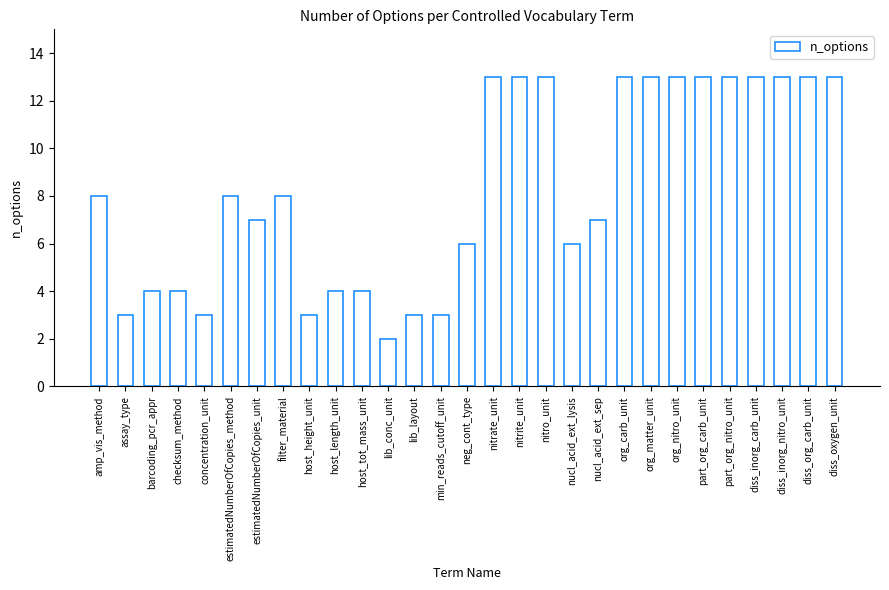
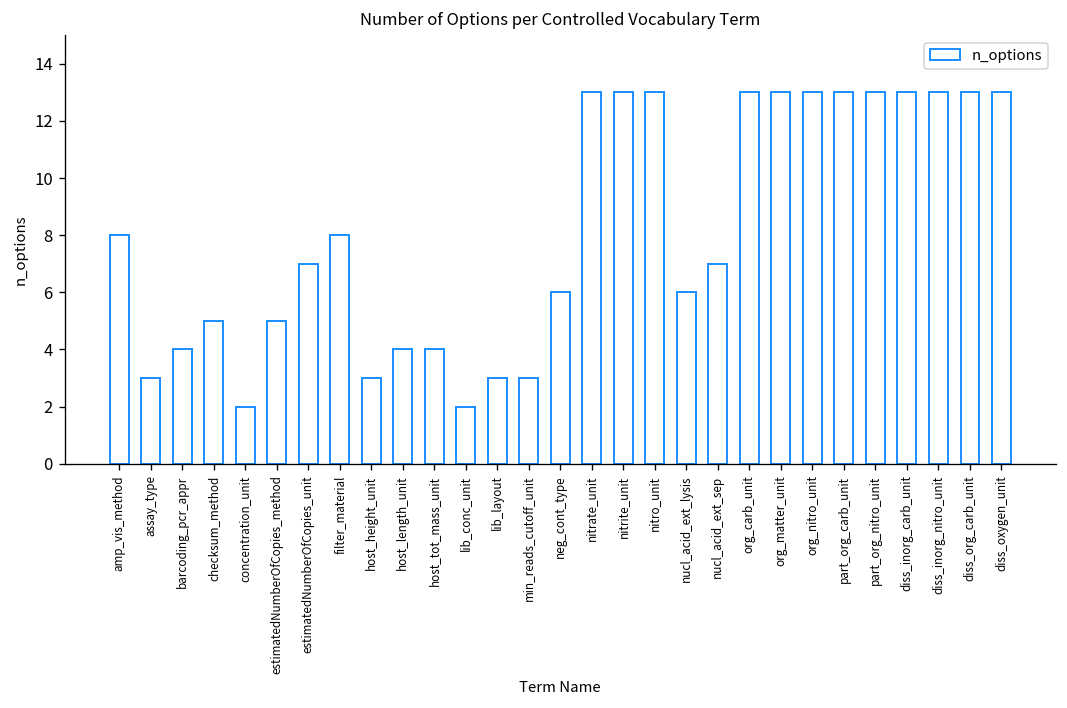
  {
    "amp_vis_method": 8,
    "assay_type": 3,
    "barcoding_pcr_appr": 4,
-   "checksum_method": 4,
-   "concentration_unit": 3,
-   "estimatedNumberOfCopies_method": 8,
+   "checksum_method": 5,
+   "concentration_unit": 2,
+   "estimatedNumberOfCopies_method": 5,
    "estimatedNumberOfCopies_unit": 7,
    "filter_material": 8,
    "host_height_unit": 3,
    "host_length_unit": 4,
    "host_tot_mass_unit": 4,
    "lib_conc_unit": 2,
    "lib_layout": 3,
    "min_reads_cutoff_unit": 3,
    "neg_cont_type": 6,
    "nitrate_unit": 13,
    "nitrite_unit": 13,
    "nitro_unit": 13,
    "nucl_acid_ext_lysis": 6,
    "nucl_acid_ext_sep": 7,
    "org_carb_unit": 13,
    "org_matter_unit": 13,
    "org_nitro_unit": 13,
    "part_org_carb_unit": 13,
    "part_org_nitro_unit": 13,
    "diss_inorg_carb_unit": 13,
    "diss_inorg_nitro_unit": 13,
    "diss_org_carb_unit": 13,
    "diss_oxygen_unit": 13
  }
